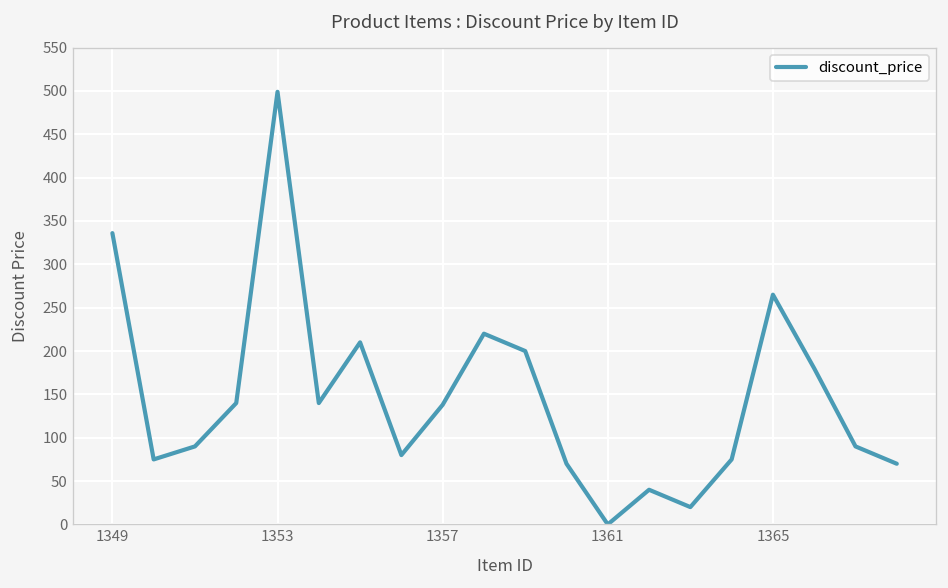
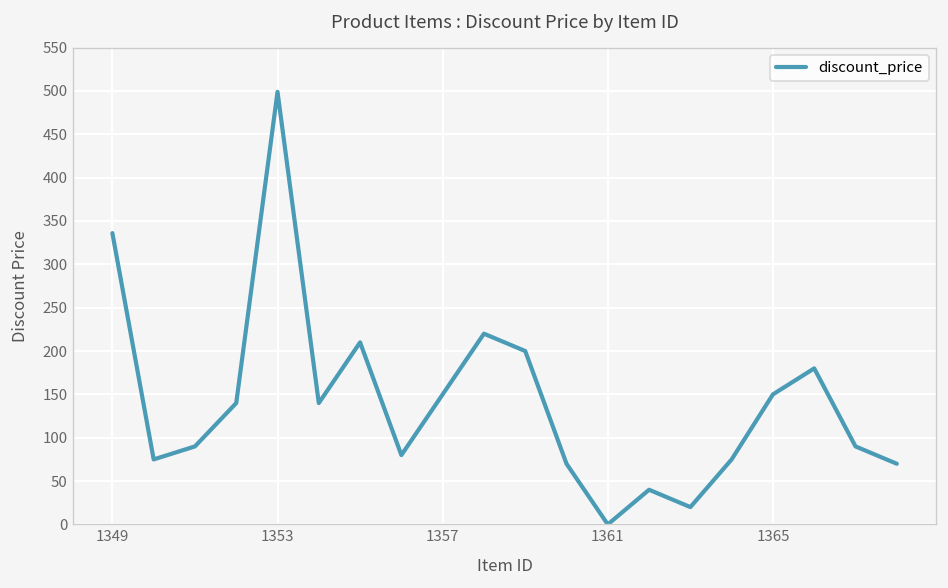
  {
    "1349": 340,
    "1353": 500,
-   "1357": 140,
+   "1357": 150,
    "1361": 0,
-   "1365": 270
+   "1365": 150
  }
